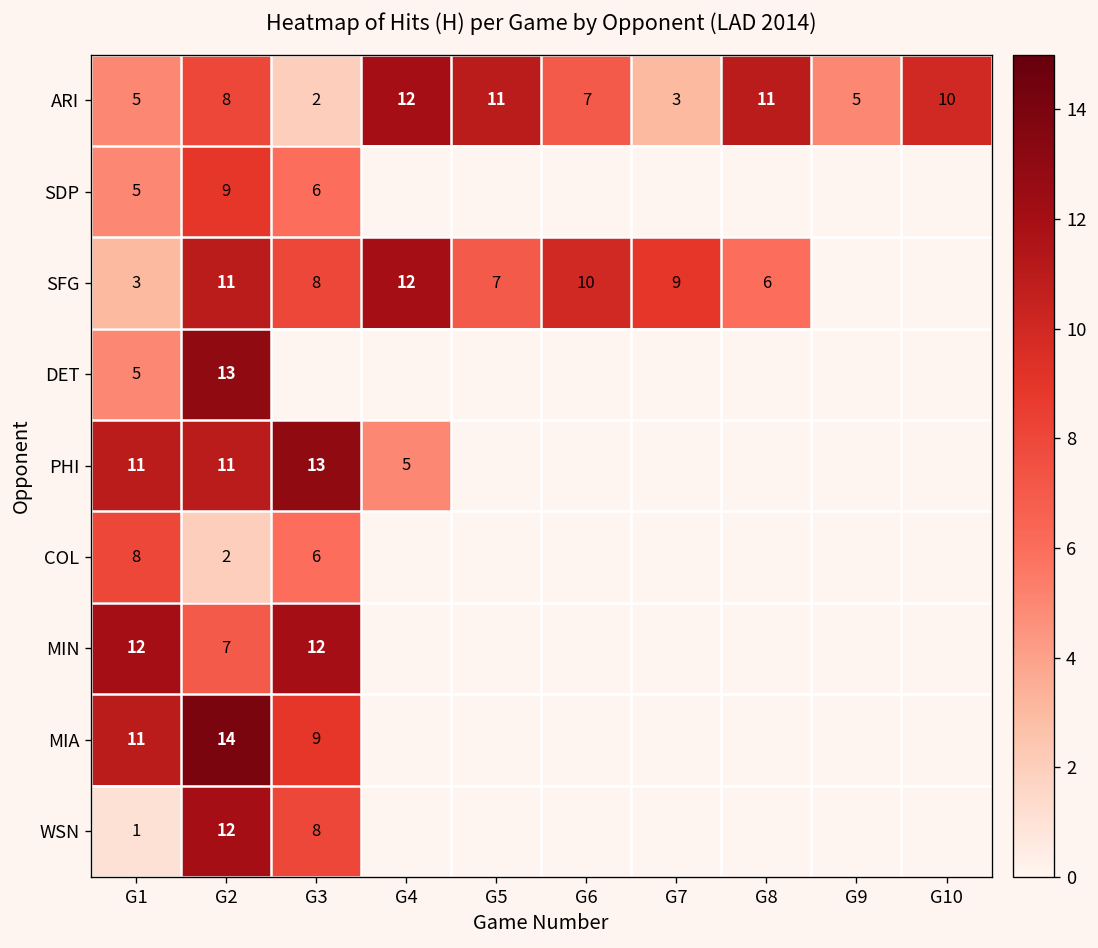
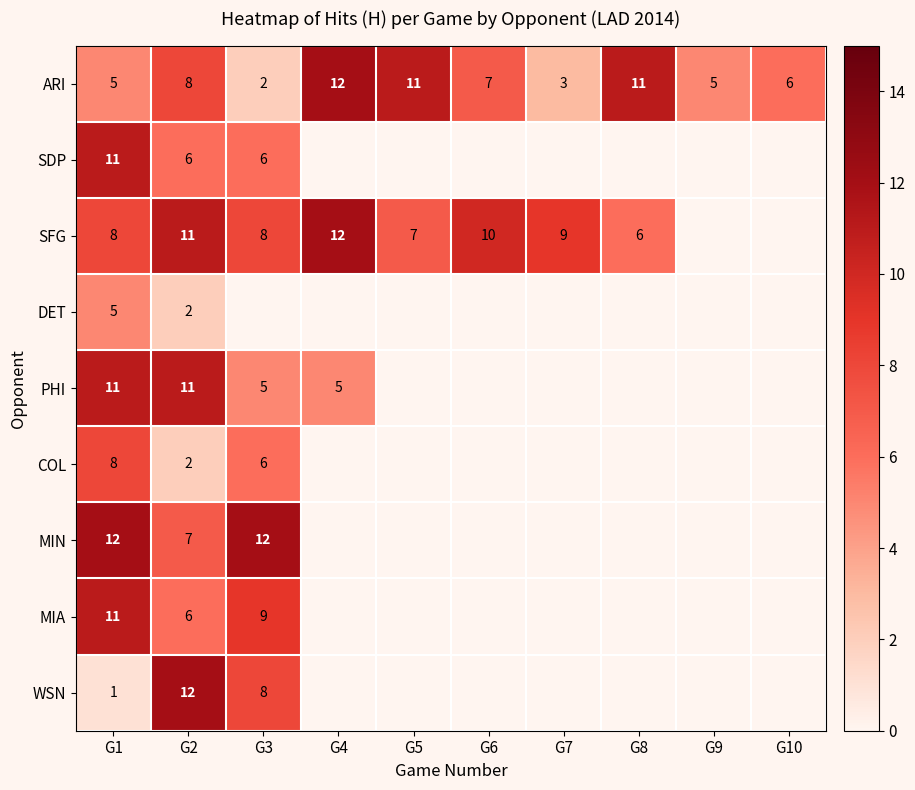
  {
    "ARI": {
      "G1": 5,
      "G2": 8,
      "G3": 2,
      "G4": 12,
      "G5": 11,
      "G6": 7,
      "G7": 3,
      "G8": 11,
      "G9": 5,
-     "G10": 10
+     "G10": 6
    },
    "SDP": {
-     "G1": 5,
-     "G2": 9,
+     "G1": 11,
+     "G2": 6,
      "G3": 6
    },
    "SFG": {
-     "G1": 3,
+     "G1": 8,
      "G2": 11,
      "G3": 8,
      "G4": 12,
      "G5": 7,
      "G6": 10,
      "G7": 9,
      "G8": 6
    },
    "DET": {
      "G1": 5,
-     "G2": 13
+     "G2": 2
    },
    "PHI": {
      "G1": 11,
      "G2": 11,
-     "G3": 13,
+     "G3": 5,
      "G4": 5
    },
    "COL": {
      "G1": 8,
      "G2": 2,
      "G3": 6
    },
    "MIN": {
      "G1": 12,
      "G2": 7,
      "G3": 12
    },
    "MIA": {
      "G1": 11,
-     "G2": 14,
+     "G2": 6,
      "G3": 9
    },
    "WSN": {
      "G1": 1,
      "G2": 12,
      "G3": 8
    }
  }
